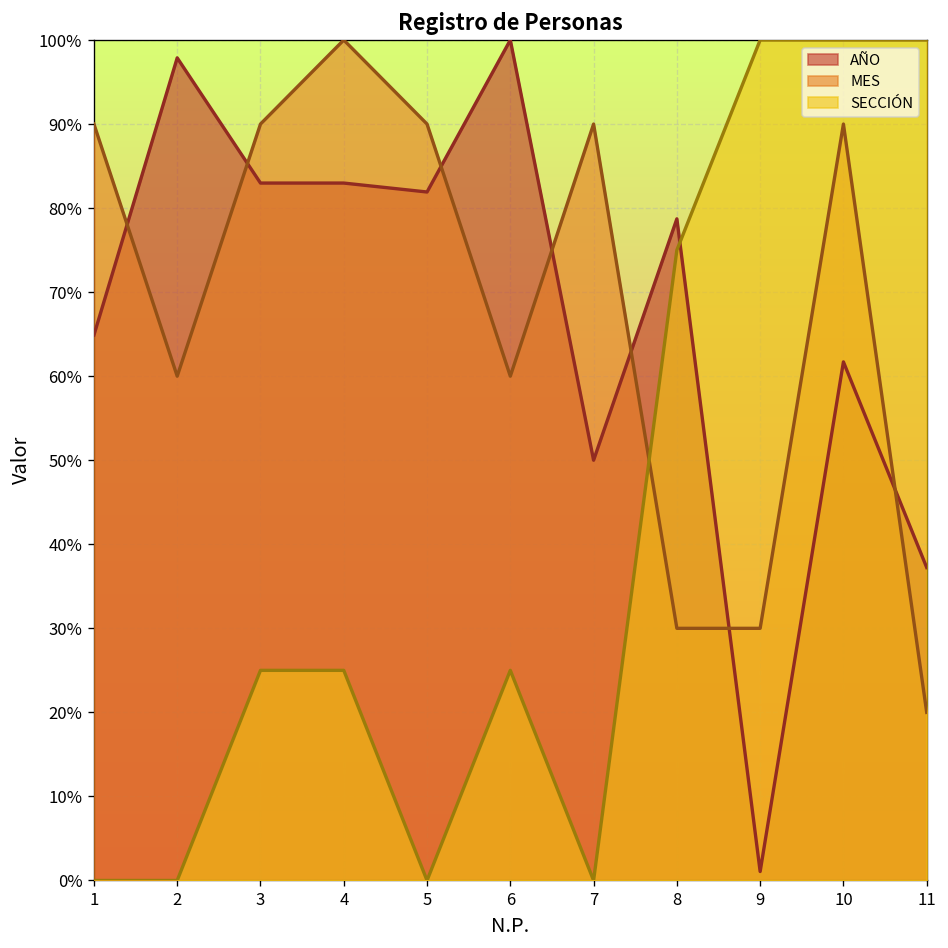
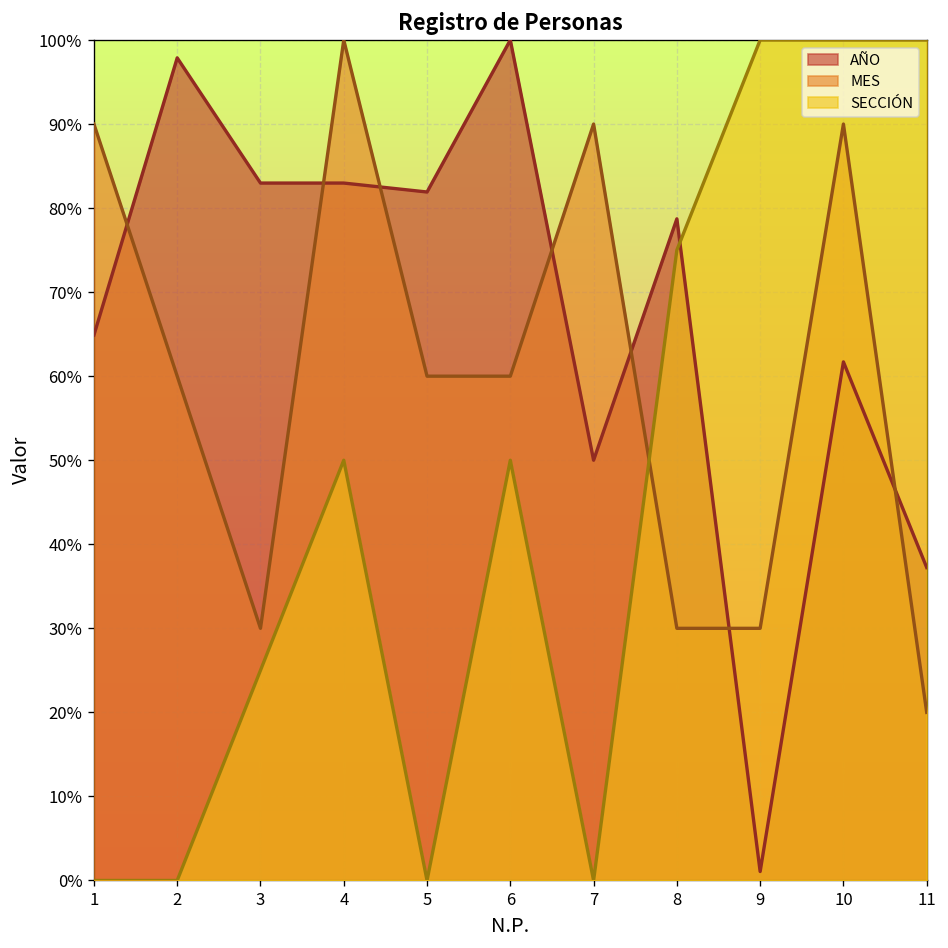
  {
    "AÑO": {
      "1": "65%",
      "2": "98%",
      "3": "83%",
      "4": "83%",
      "5": "82%",
      "6": "100%",
      "7": "50%",
      "8": "79%",
      "9": "1%",
      "10": "62%",
      "11": "37%"
    },
    "MES": {
      "1": "90%",
      "2": "60%",
-     "3": "90%",
+     "3": "30%",
      "4": "100%",
-     "5": "90%",
+     "5": "60%",
      "6": "60%",
      "7": "90%",
      "8": "30%",
      "9": "30%",
      "10": "90%",
      "11": "20%"
    },
    "SECCIÓN": {
      "1": "0%",
      "2": "0%",
      "3": "25%",
-     "4": "25%",
+     "4": "50%",
      "5": "0%",
-     "6": "25%",
+     "6": "50%",
      "7": "0%",
      "8": "75%",
      "9": "100%",
      "10": "100%",
      "11": "100%"
    }
  }
